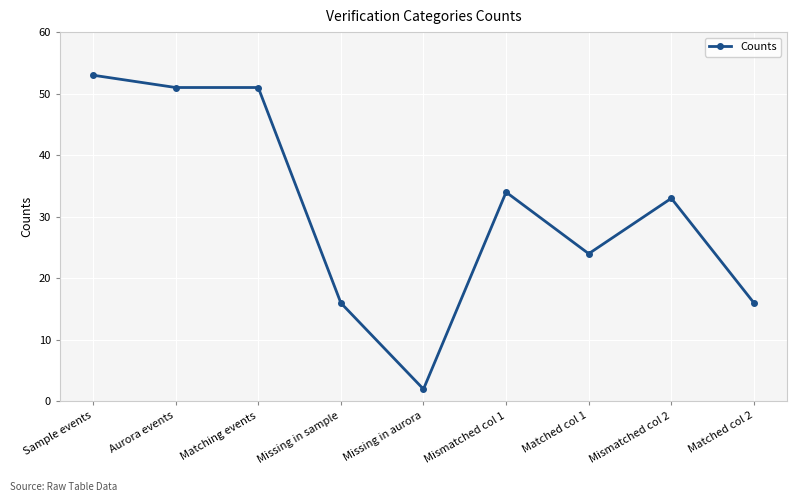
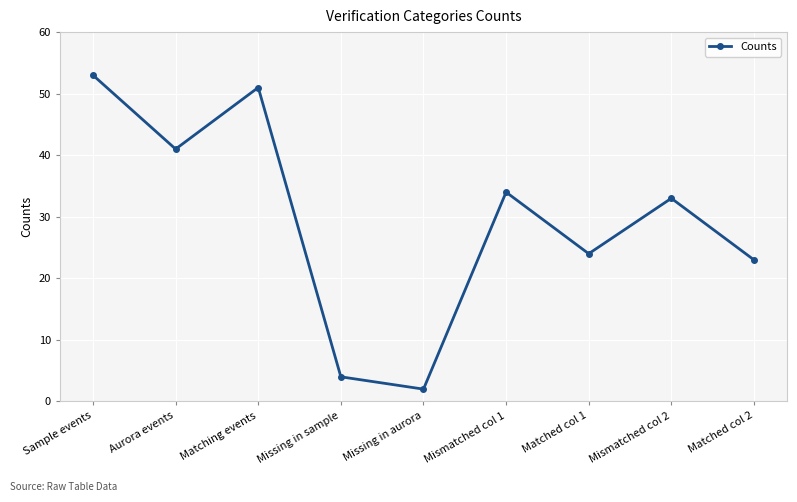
  {
    "Sample events": 53,
-   "Aurora events": 51,
+   "Aurora events": 41,
    "Matching events": 51,
-   "Missing in sample": 16,
+   "Missing in sample": 4,
    "Missing in aurora": 2,
    "Mismatched col 1": 34,
    "Matched col 1": 24,
    "Mismatched col 2": 33,
-   "Matched col 2": 16
+   "Matched col 2": 23
  }
